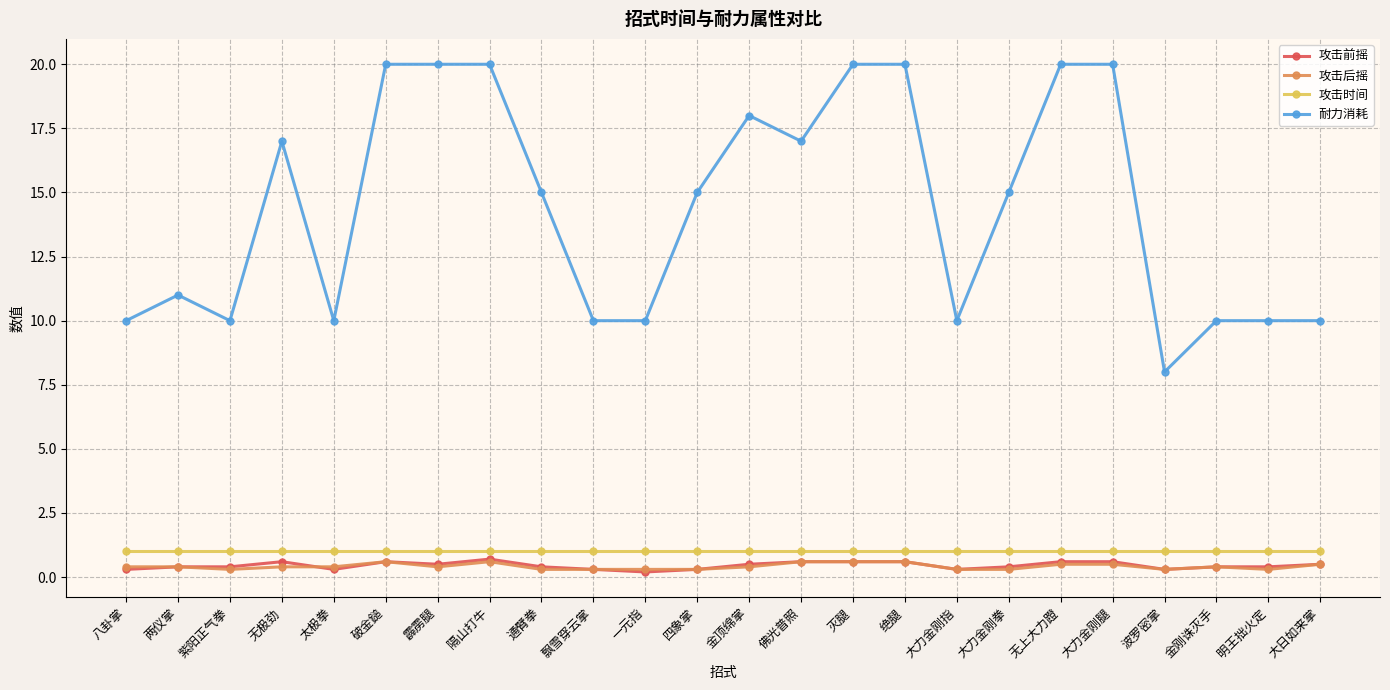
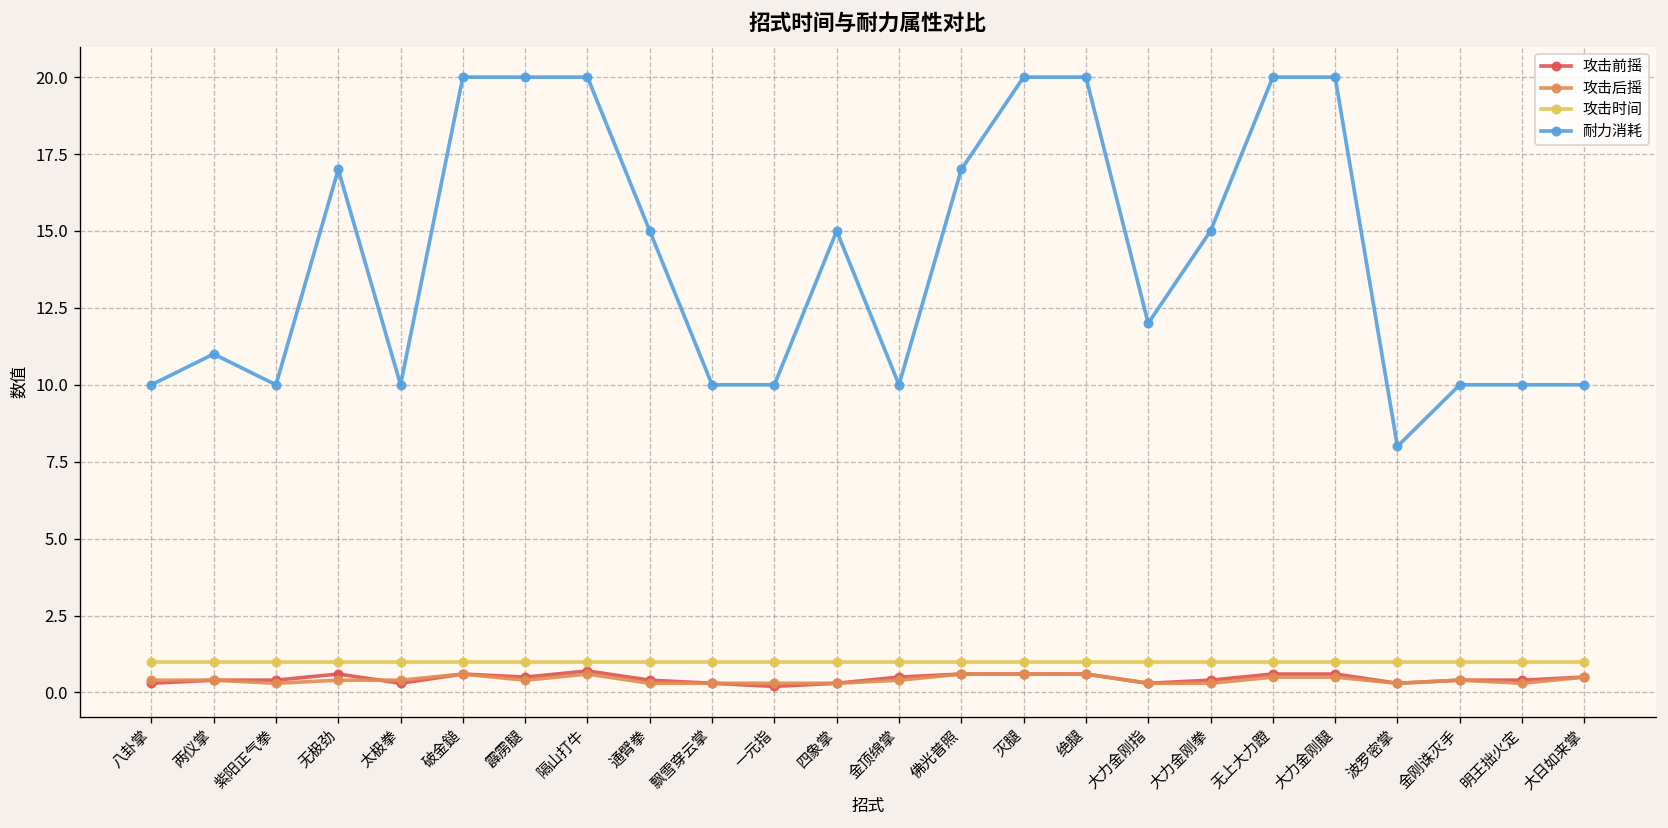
  {
    "耐力消耗": {
      "八卦掌": 10,
      "两仪掌": 11,
      "紫阳正气拳": 10,
      "无极劲": 17,
      "太极拳": 10,
      "破金鎚": 20,
      "霹雳腿": 20,
      "隔山打牛": 20,
      "通臂拳": 15,
      "飘雪穿云掌": 10,
      "一元指": 10,
      "四象掌": 15,
-     "金顶绵掌": 18,
+     "金顶绵掌": 10,
      "佛光普照": 17,
      "灭腿": 20,
      "绝腿": 20,
-     "大力金刚指": 10,
+     "大力金刚指": 12,
      "大力金刚拳": 15,
      "无上大力蹬": 20,
      "大力金刚腿": 20,
      "波罗密掌": 8,
      "金刚诛灭手": 10,
      "明王拙火定": 10,
      "大日如来掌": 10
    }
  }
